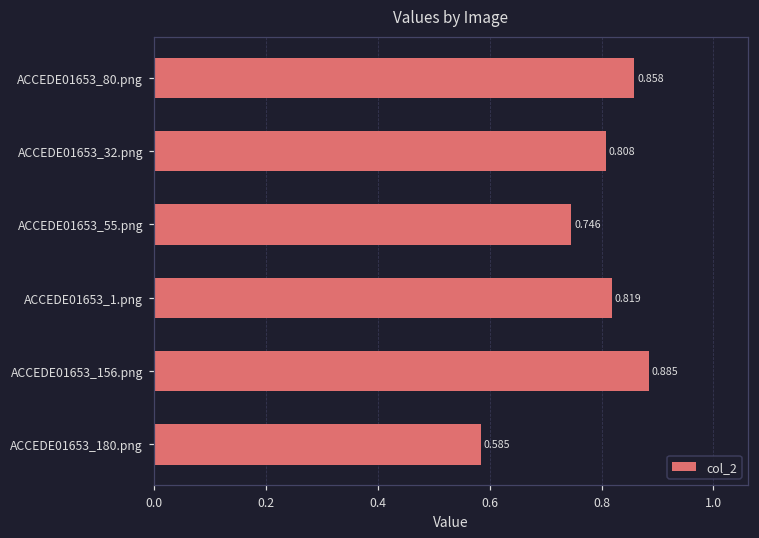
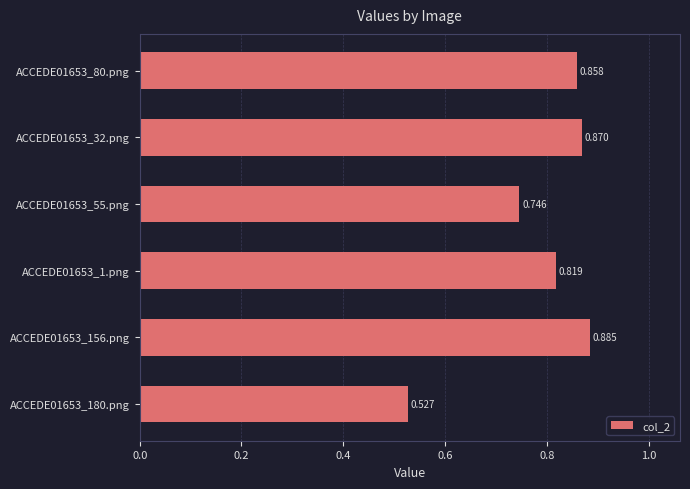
  {
    "ACCEDE01653_80.png": 0.858,
-   "ACCEDE01653_32.png": 0.808,
+   "ACCEDE01653_32.png": 0.870,
    "ACCEDE01653_55.png": 0.746,
    "ACCEDE01653_1.png": 0.819,
    "ACCEDE01653_156.png": 0.885,
-   "ACCEDE01653_180.png": 0.585
+   "ACCEDE01653_180.png": 0.527
  }
